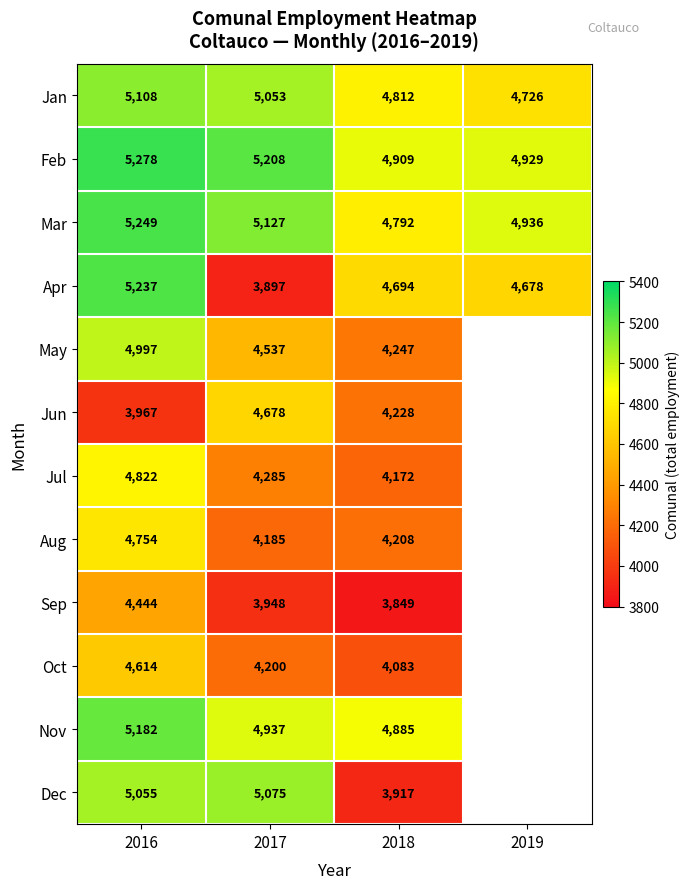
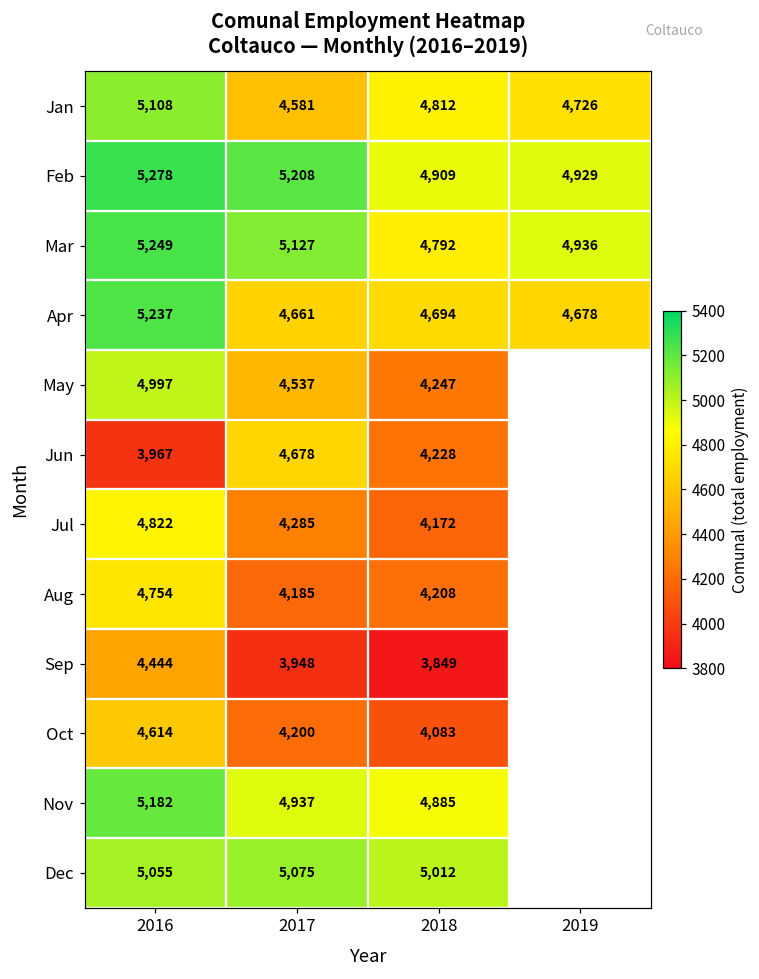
  {
    "Jan": {
      "2016": "5,108",
-     "2017": "5,053",
+     "2017": "4,581",
      "2018": "4,812",
      "2019": "4,726"
    },
    "Feb": {
      "2016": "5,278",
      "2017": "5,208",
      "2018": "4,909",
      "2019": "4,929"
    },
    "Mar": {
      "2016": "5,249",
      "2017": "5,127",
      "2018": "4,792",
      "2019": "4,936"
    },
    "Apr": {
      "2016": "5,237",
-     "2017": "3,897",
+     "2017": "4,661",
      "2018": "4,694",
      "2019": "4,678"
    },
    "May": {
      "2016": "4,997",
      "2017": "4,537",
      "2018": "4,247"
    },
    "Jun": {
      "2016": "3,967",
      "2017": "4,678",
      "2018": "4,228"
    },
    "Jul": {
      "2016": "4,822",
      "2017": "4,285",
      "2018": "4,172"
    },
    "Aug": {
      "2016": "4,754",
      "2017": "4,185",
      "2018": "4,208"
    },
    "Sep": {
      "2016": "4,444",
      "2017": "3,948",
      "2018": "3,849"
    },
    "Oct": {
      "2016": "4,614",
      "2017": "4,200",
      "2018": "4,083"
    },
    "Nov": {
      "2016": "5,182",
      "2017": "4,937",
      "2018": "4,885"
    },
    "Dec": {
      "2016": "5,055",
      "2017": "5,075",
-     "2018": "3,917"
+     "2018": "5,012"
    }
  }
